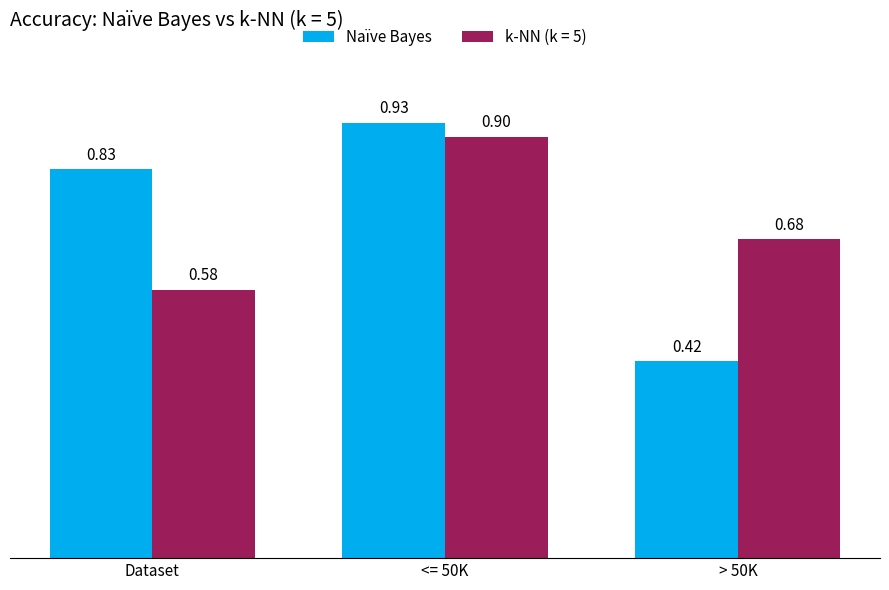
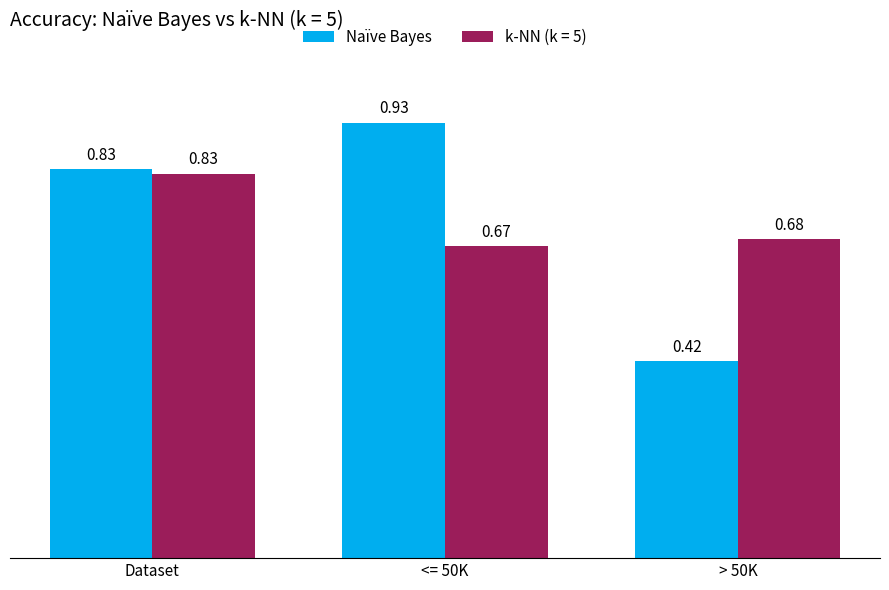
  {
    "Naïve Bayes": {
      "Dataset": 0.83,
      "<= 50K": 0.93,
      "> 50K": 0.42
    },
    "k-NN (k = 5)": {
-     "Dataset": 0.58,
-     "<= 50K": 0.90,
+     "Dataset": 0.83,
+     "<= 50K": 0.67,
      "> 50K": 0.68
    }
  }
